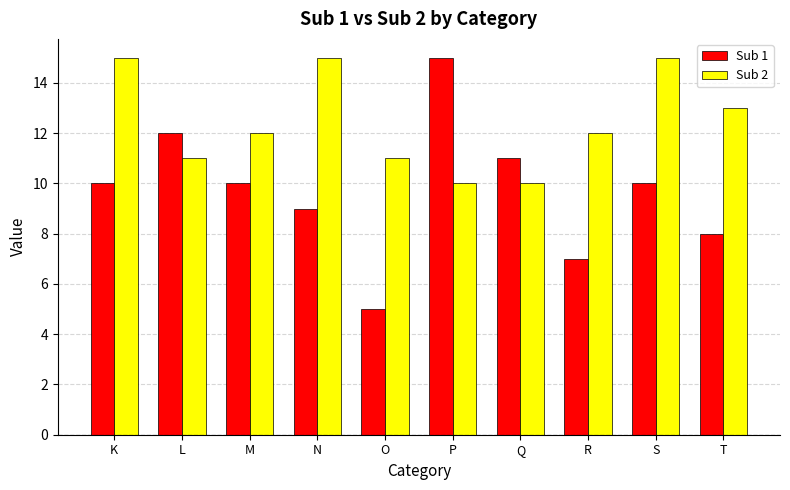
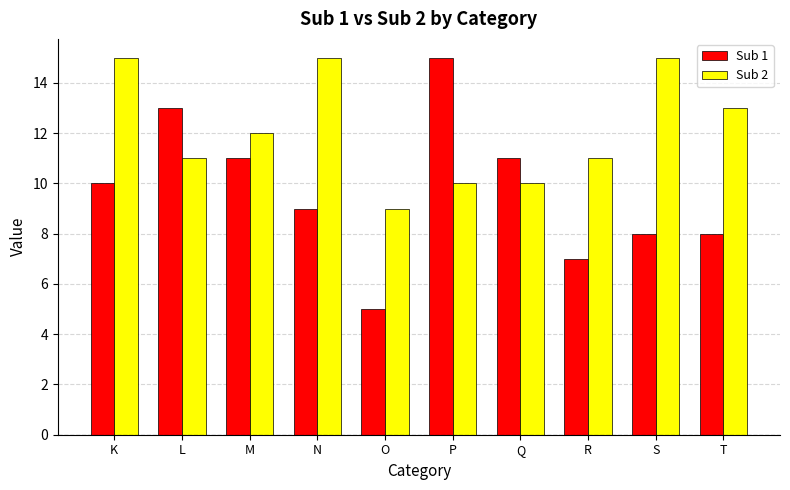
  {
    "Sub 1": {
      "K": 10,
-     "L": 12,
-     "M": 10,
+     "L": 13,
+     "M": 11,
      "N": 9,
      "O": 5,
      "P": 15,
      "Q": 11,
      "R": 7,
-     "S": 10,
+     "S": 8,
      "T": 8
    },
    "Sub 2": {
      "K": 15,
      "L": 11,
      "M": 12,
      "N": 15,
-     "O": 11,
+     "O": 9,
      "P": 10,
      "Q": 10,
-     "R": 12,
+     "R": 11,
      "S": 15,
      "T": 13
    }
  }
